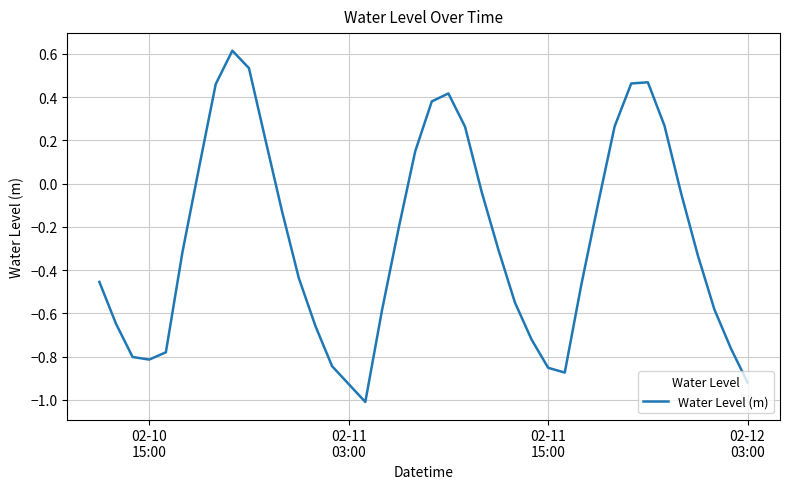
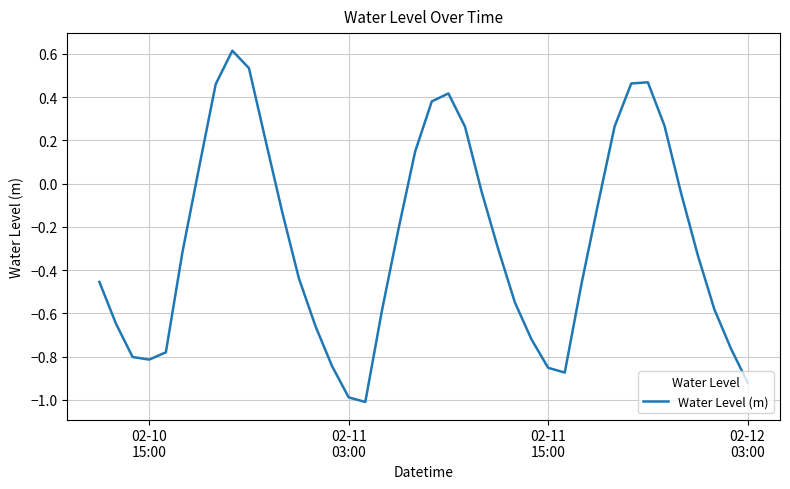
  {
    "02-10 15:00": -0.81,
-   "02-11 03:00": -0.93,
+   "02-11 03:00": -0.99,
    "02-11 15:00": -0.85
  }
